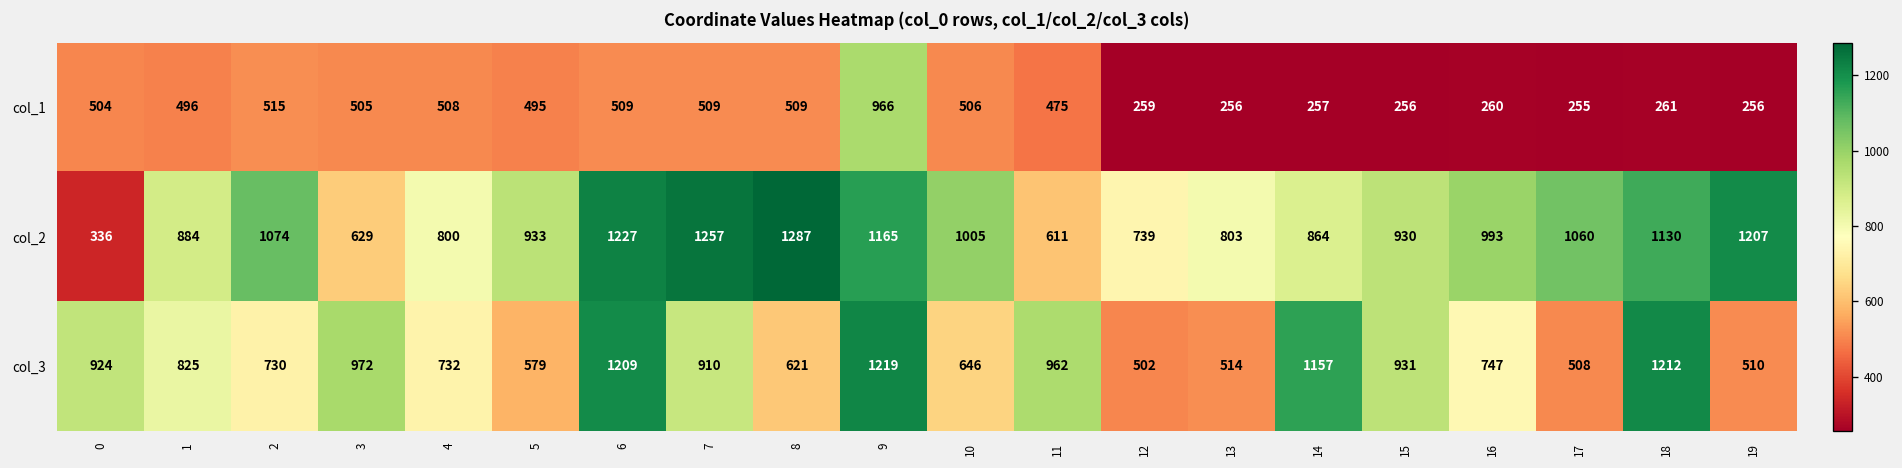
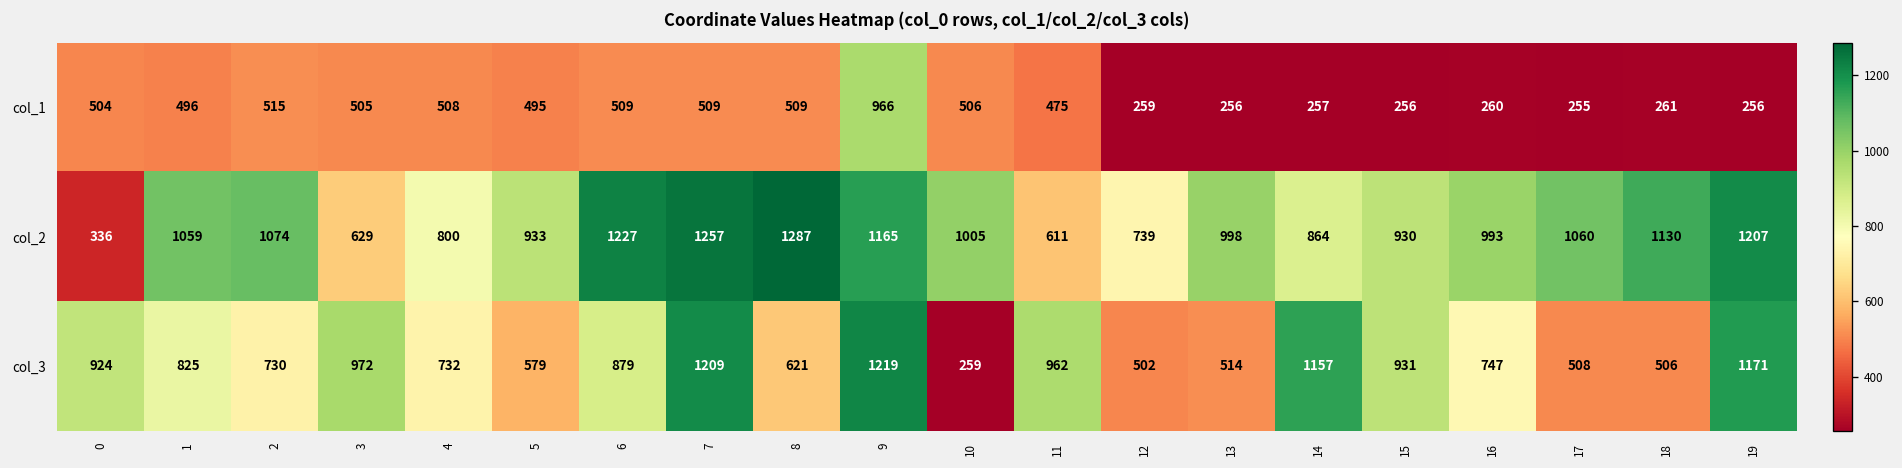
  {
    "col_1": {
      "0": 504,
      "1": 496,
      "2": 515,
      "3": 505,
      "4": 508,
      "5": 495,
      "6": 509,
      "7": 509,
      "8": 509,
      "9": 966,
      "10": 506,
      "11": 475,
      "12": 259,
      "13": 256,
      "14": 257,
      "15": 256,
      "16": 260,
      "17": 255,
      "18": 261,
      "19": 256
    },
    "col_2": {
      "0": 336,
-     "1": 884,
+     "1": 1059,
      "2": 1074,
      "3": 629,
      "4": 800,
      "5": 933,
      "6": 1227,
      "7": 1257,
      "8": 1287,
      "9": 1165,
      "10": 1005,
      "11": 611,
      "12": 739,
-     "13": 803,
+     "13": 998,
      "14": 864,
      "15": 930,
      "16": 993,
      "17": 1060,
      "18": 1130,
      "19": 1207
    },
    "col_3": {
      "0": 924,
      "1": 825,
      "2": 730,
      "3": 972,
      "4": 732,
      "5": 579,
-     "6": 1209,
-     "7": 910,
+     "6": 879,
+     "7": 1209,
      "8": 621,
      "9": 1219,
-     "10": 646,
+     "10": 259,
      "11": 962,
      "12": 502,
      "13": 514,
      "14": 1157,
      "15": 931,
      "16": 747,
      "17": 508,
-     "18": 1212,
-     "19": 510
+     "18": 506,
+     "19": 1171
    }
  }
